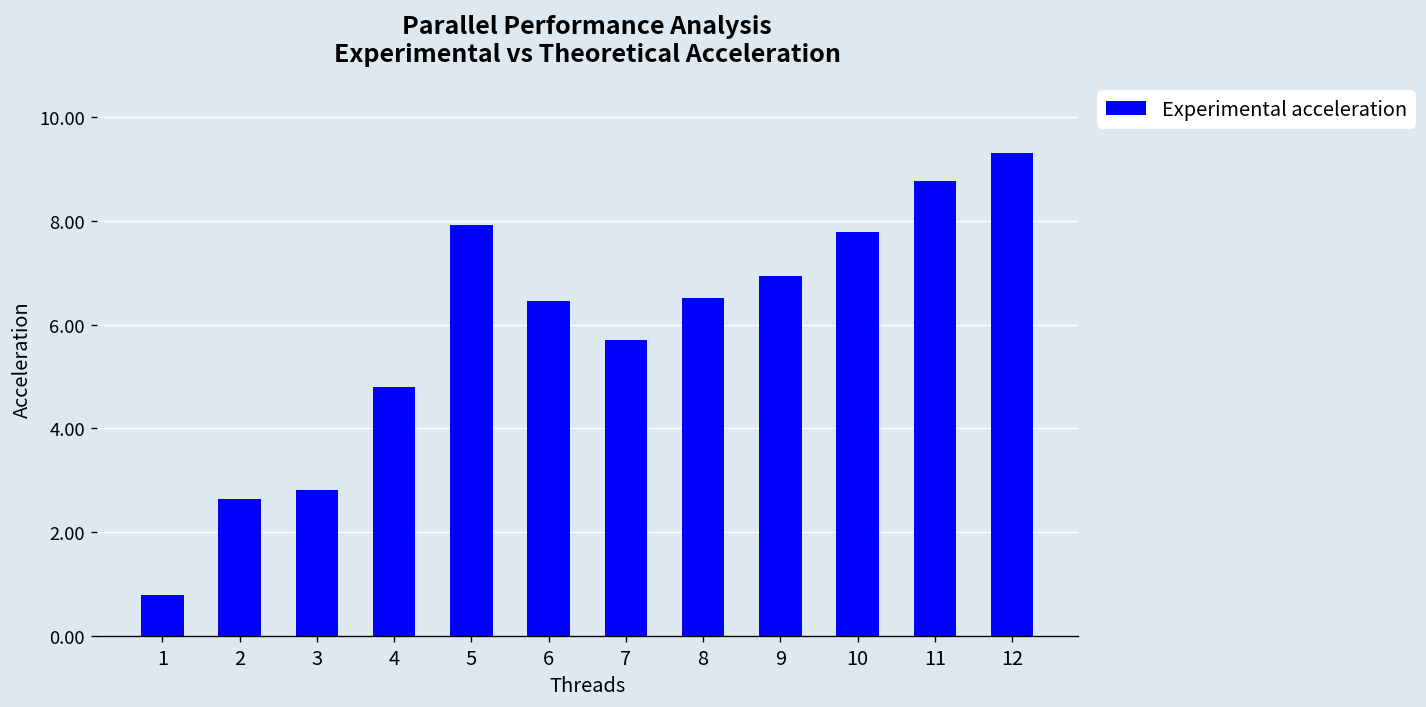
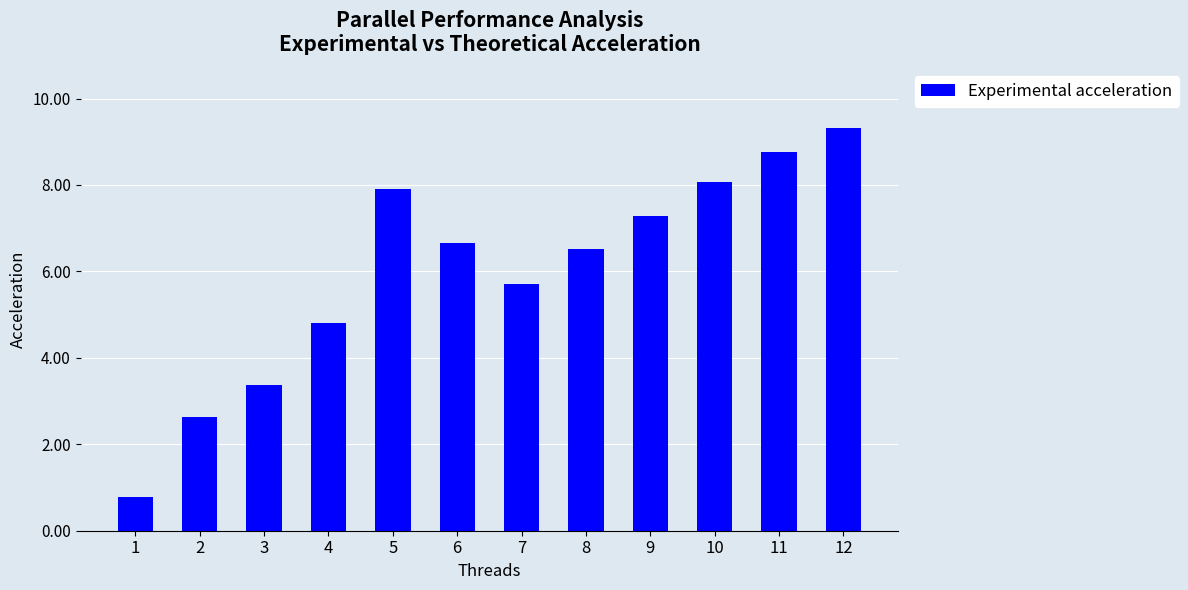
  {
    "1": 0.8,
    "2": 2.6,
-   "3": 2.8,
+   "3": 3.4,
    "4": 4.8,
    "5": 7.9,
-   "6": 6.5,
+   "6": 6.7,
    "7": 5.7,
    "8": 6.5,
-   "9": 6.9,
-   "10": 7.8,
+   "9": 7.3,
+   "10": 8.1,
    "11": 8.8,
    "12": 9.3
  }
